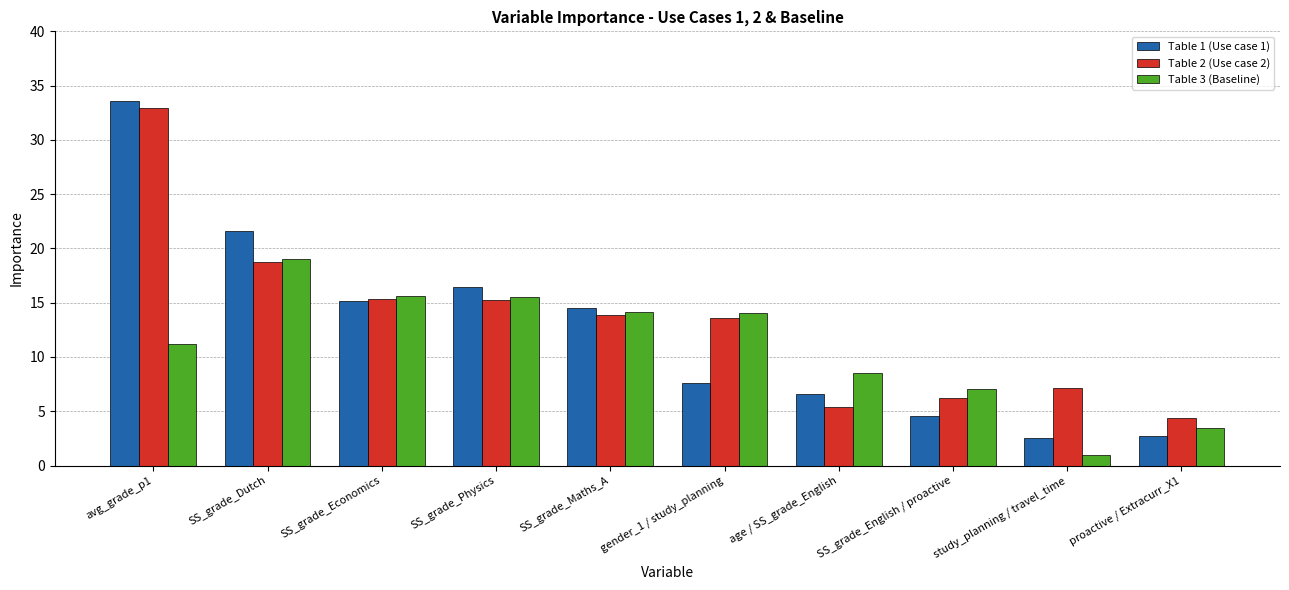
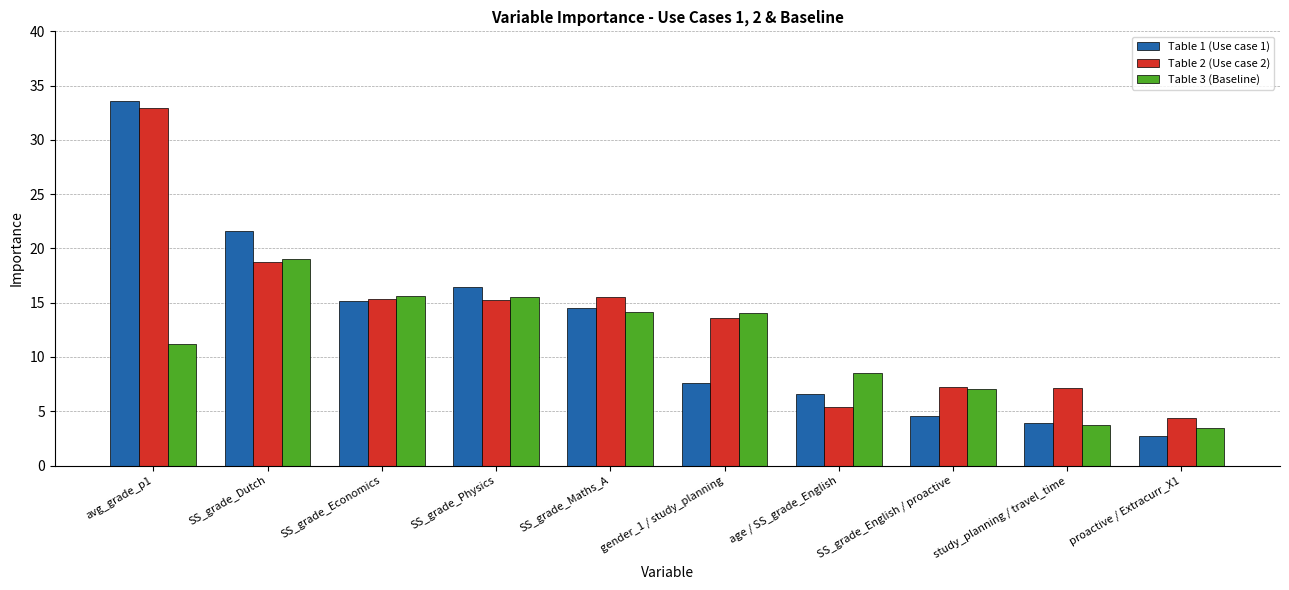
  {
    "Table 1 (Use case 1)": {
      "avg_grade_p1": 33.5,
      "SS_grade_Dutch": 21.6,
      "SS_grade_Economics": 15.2,
      "SS_grade_Physics": 16.4,
      "SS_grade_Maths_A": 14.5,
      "gender_1 / study_planning": 7.6,
      "age / SS_grade_English": 6.6,
      "SS_grade_English / proactive": 4.5,
-     "study_planning / travel_time": 2.6,
+     "study_planning / travel_time": 3.9,
      "proactive / Extracurr_X1": 2.7
    },
    "Table 2 (Use case 2)": {
      "avg_grade_p1": 32.9,
      "SS_grade_Dutch": 18.7,
      "SS_grade_Economics": 15.3,
      "SS_grade_Physics": 15.2,
-     "SS_grade_Maths_A": 13.8,
+     "SS_grade_Maths_A": 15.5,
      "gender_1 / study_planning": 13.6,
      "age / SS_grade_English": 5.4,
-     "SS_grade_English / proactive": 6.2,
+     "SS_grade_English / proactive": 7.2,
      "study_planning / travel_time": 7.1,
      "proactive / Extracurr_X1": 4.3
    },
    "Table 3 (Baseline)": {
      "avg_grade_p1": 11.2,
      "SS_grade_Dutch": 19.0,
      "SS_grade_Economics": 15.6,
      "SS_grade_Physics": 15.5,
      "SS_grade_Maths_A": 14.1,
      "gender_1 / study_planning": 14.0,
      "age / SS_grade_English": 8.5,
      "SS_grade_English / proactive": 7.1,
-     "study_planning / travel_time": 1.0,
+     "study_planning / travel_time": 3.7,
      "proactive / Extracurr_X1": 3.5
    }
  }
